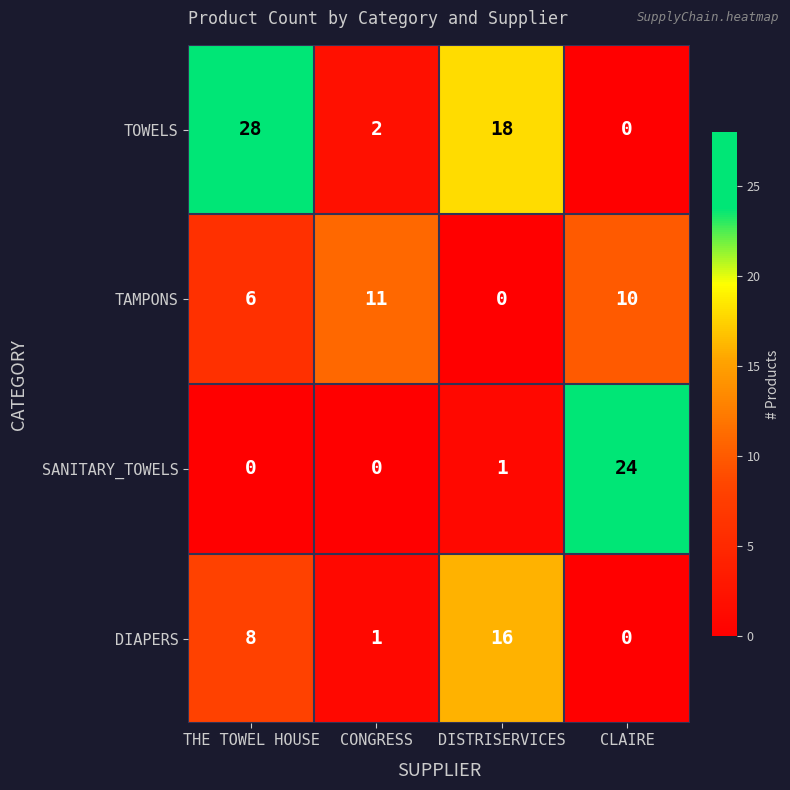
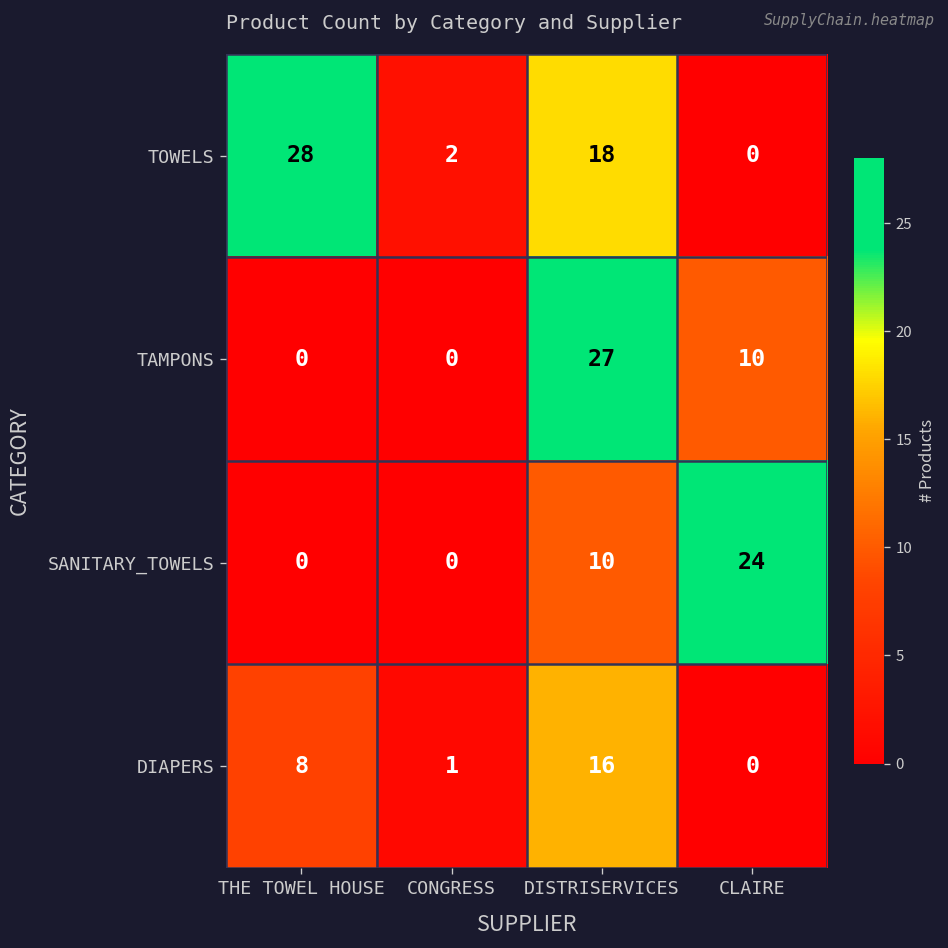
  {
    "TOWELS": {
      "THE TOWEL HOUSE": 28,
      "CONGRESS": 2,
      "DISTRISERVICES": 18,
      "CLAIRE": 0
    },
    "TAMPONS": {
-     "THE TOWEL HOUSE": 6,
-     "CONGRESS": 11,
-     "DISTRISERVICES": 0,
+     "THE TOWEL HOUSE": 0,
+     "CONGRESS": 0,
+     "DISTRISERVICES": 27,
      "CLAIRE": 10
    },
    "SANITARY_TOWELS": {
      "THE TOWEL HOUSE": 0,
      "CONGRESS": 0,
-     "DISTRISERVICES": 1,
+     "DISTRISERVICES": 10,
      "CLAIRE": 24
    },
    "DIAPERS": {
      "THE TOWEL HOUSE": 8,
      "CONGRESS": 1,
      "DISTRISERVICES": 16,
      "CLAIRE": 0
    }
  }
